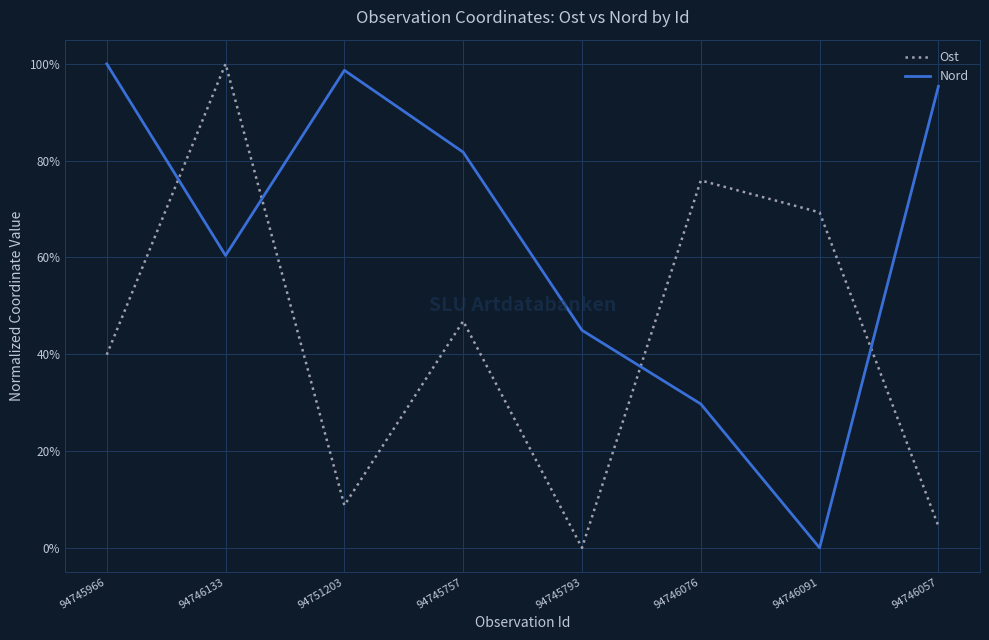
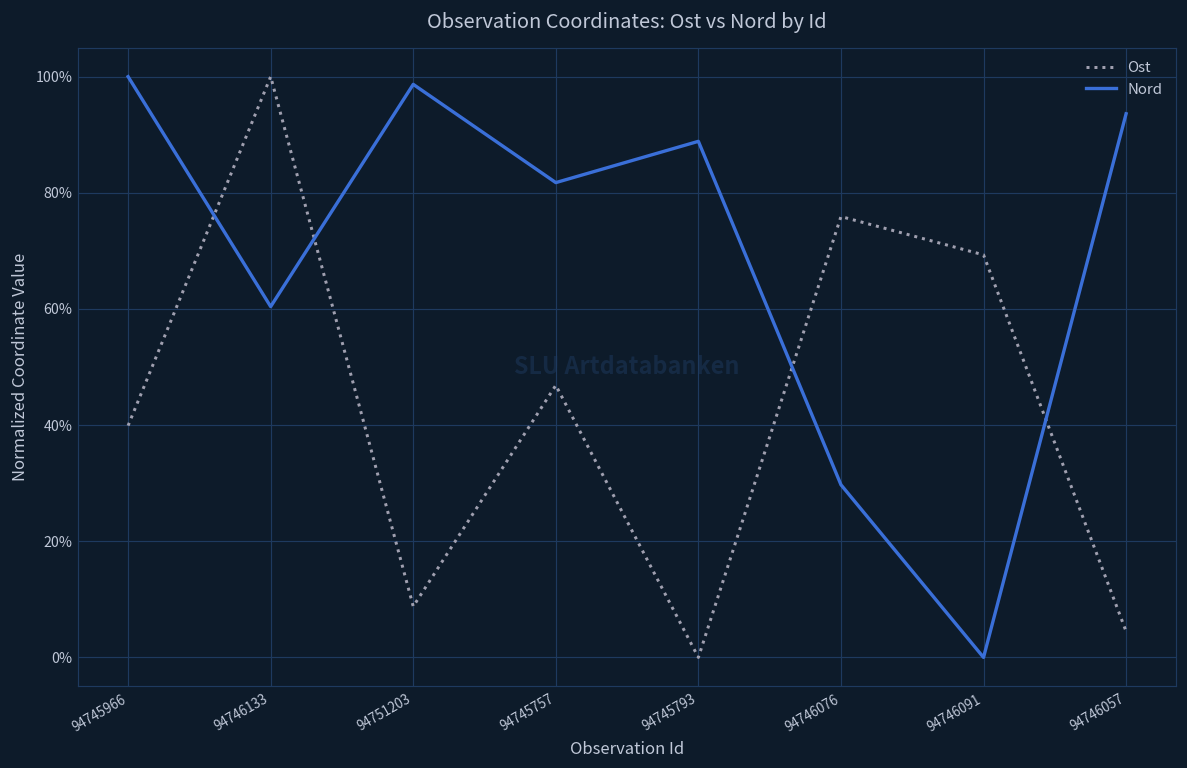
  {
    "Ost": {
      "94745966": "40%",
      "94746133": "100%",
      "94751203": "9%",
      "94745757": "47%",
      "94745793": "0%",
      "94746076": "76%",
      "94746091": "69%",
      "94746057": "4%"
    },
    "Nord": {
      "94745966": "100%",
      "94746133": "60%",
      "94751203": "99%",
      "94745757": "82%",
-     "94745793": "45%",
+     "94745793": "89%",
      "94746076": "30%",
      "94746091": "0%",
-     "94746057": "95%"
+     "94746057": "94%"
    }
  }
